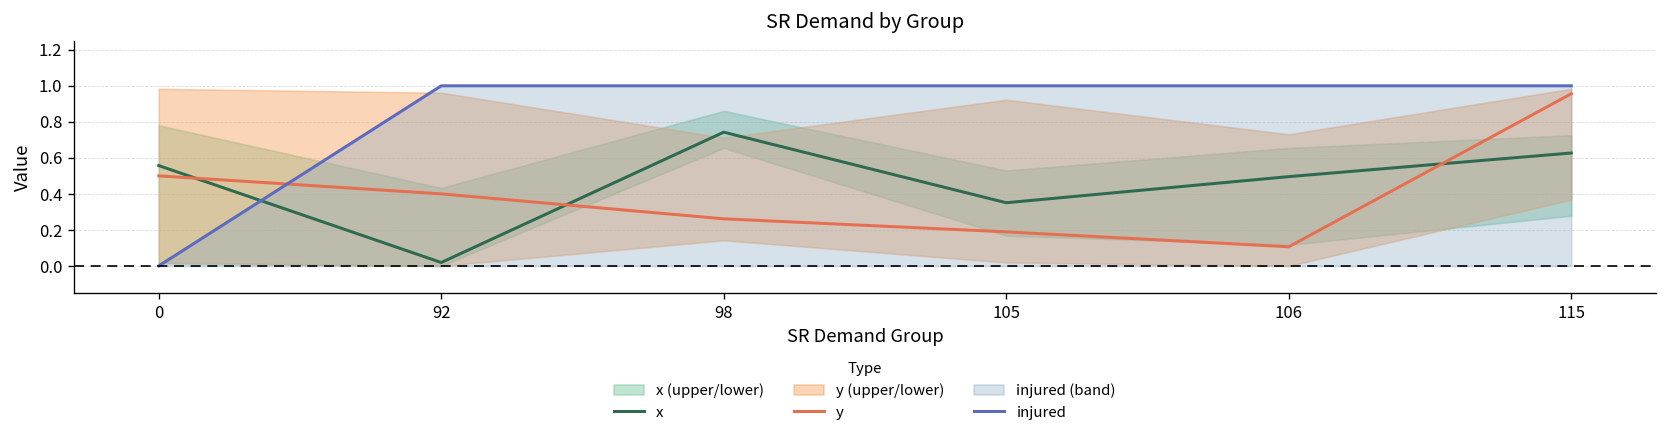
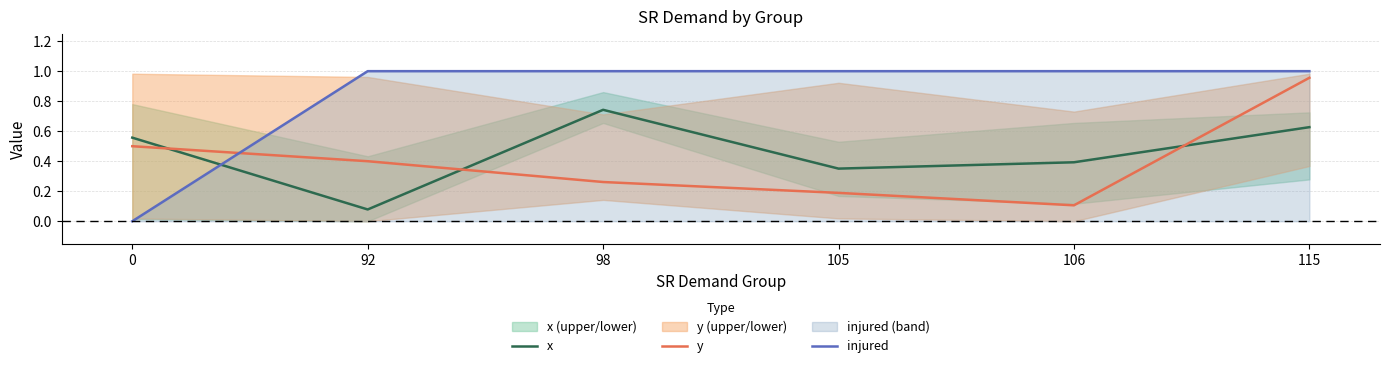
  {
    "x": {
      "0": 0.56,
-     "92": 0.02,
+     "92": 0.08,
      "98": 0.74,
      "105": 0.35,
-     "106": 0.50,
+     "106": 0.39,
      "115": 0.63
    }
  }
